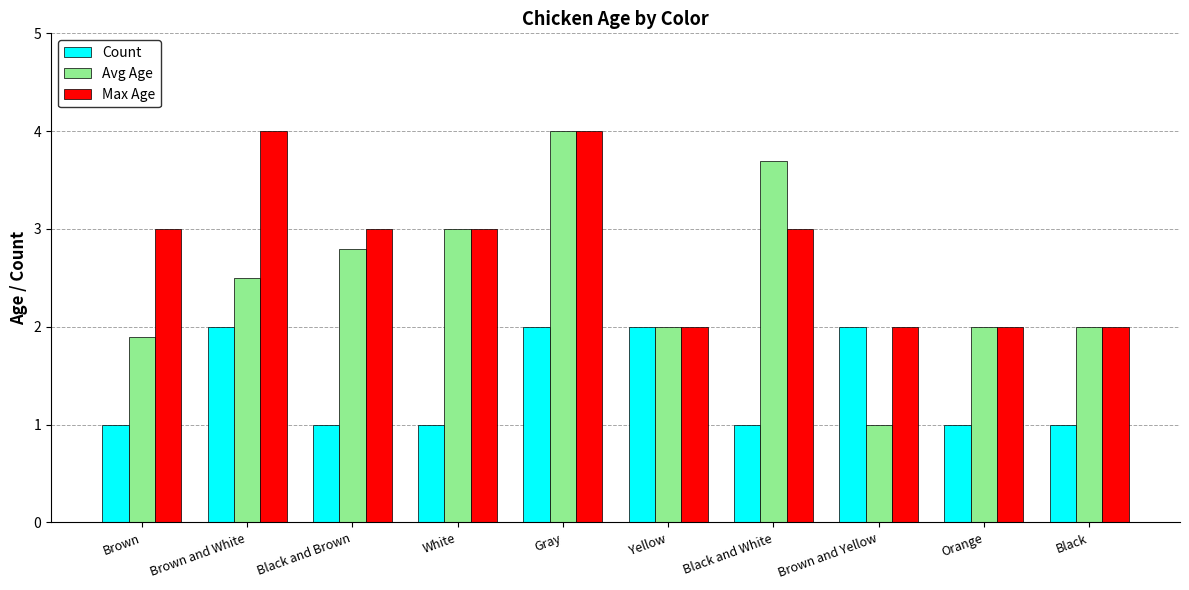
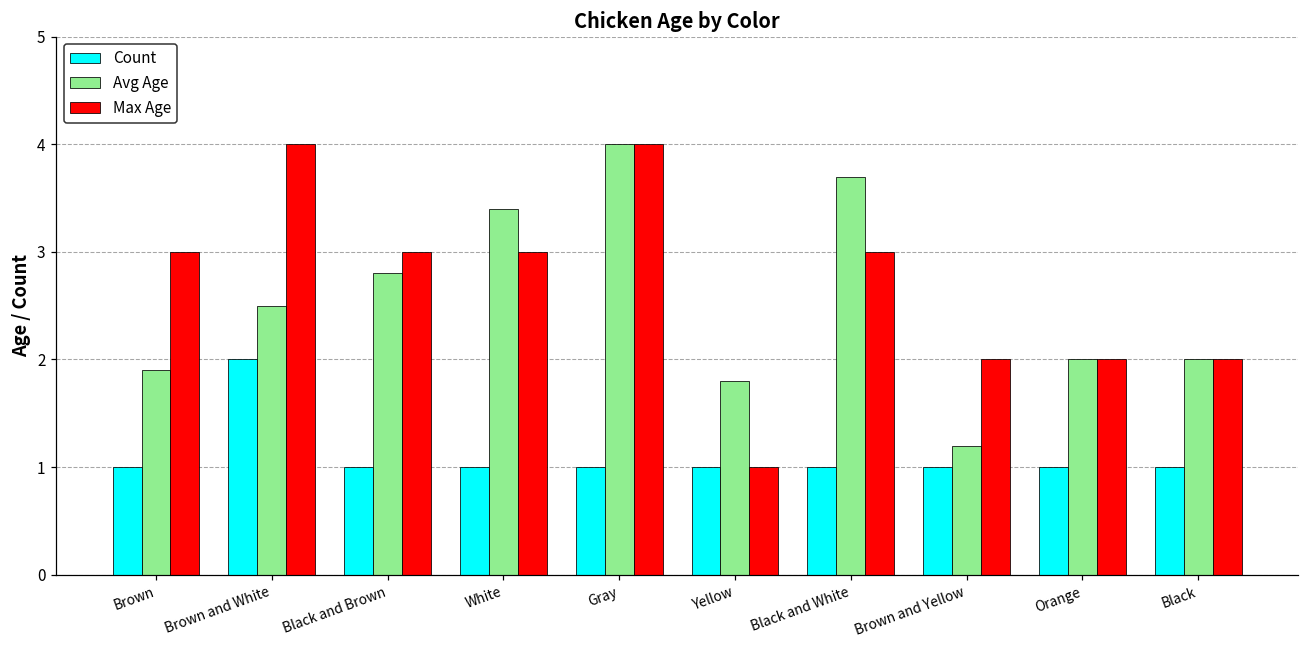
  {
    "Count": {
      "Brown": 1,
      "Brown and White": 2,
      "Black and Brown": 1,
      "White": 1,
-     "Gray": 2,
-     "Yellow": 2,
+     "Gray": 1,
+     "Yellow": 1,
      "Black and White": 1,
-     "Brown and Yellow": 2,
+     "Brown and Yellow": 1,
      "Orange": 1,
      "Black": 1
    },
    "Avg Age": {
      "Brown": 1.9,
      "Brown and White": 2.5,
      "Black and Brown": 2.8,
-     "White": 3.0,
+     "White": 3.4,
      "Gray": 4.0,
-     "Yellow": 2.0,
+     "Yellow": 1.8,
      "Black and White": 3.7,
-     "Brown and Yellow": 1.0,
+     "Brown and Yellow": 1.2,
      "Orange": 2.0,
      "Black": 2.0
    },
    "Max Age": {
      "Brown": 3,
      "Brown and White": 4,
      "Black and Brown": 3,
      "White": 3,
      "Gray": 4,
-     "Yellow": 2,
+     "Yellow": 1,
      "Black and White": 3,
      "Brown and Yellow": 2,
      "Orange": 2,
      "Black": 2
    }
  }
